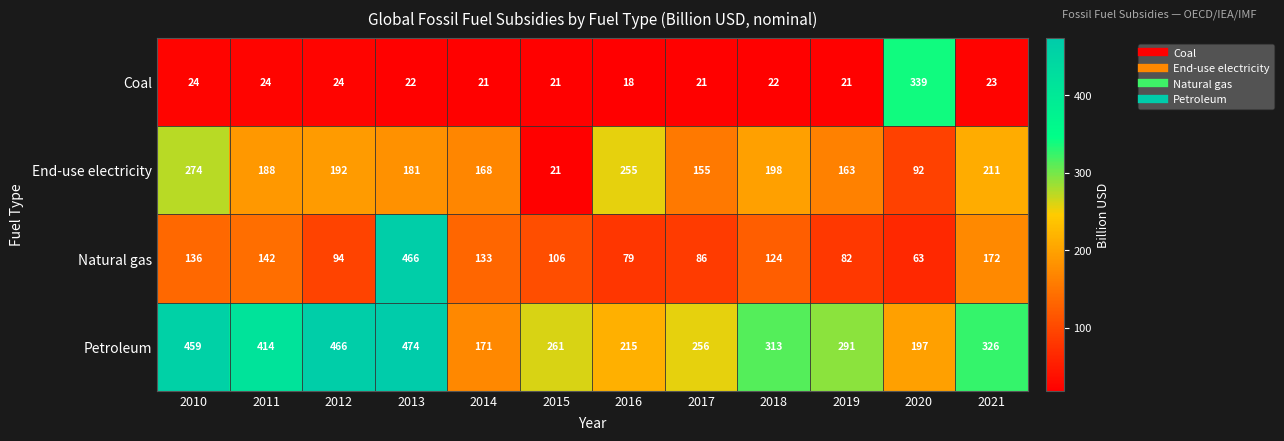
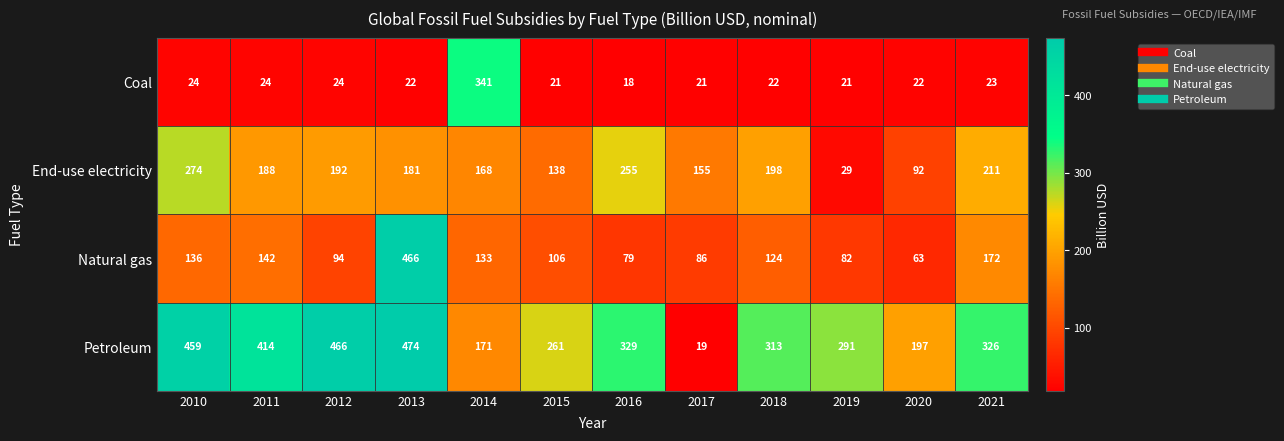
  {
    "Coal": {
      "2010": 24,
      "2011": 24,
      "2012": 24,
      "2013": 22,
-     "2014": 21,
+     "2014": 341,
      "2015": 21,
      "2016": 18,
      "2017": 21,
      "2018": 22,
      "2019": 21,
-     "2020": 339,
+     "2020": 22,
      "2021": 23
    },
    "End-use electricity": {
      "2010": 274,
      "2011": 188,
      "2012": 192,
      "2013": 181,
      "2014": 168,
-     "2015": 21,
+     "2015": 138,
      "2016": 255,
      "2017": 155,
      "2018": 198,
-     "2019": 163,
+     "2019": 29,
      "2020": 92,
      "2021": 211
    },
    "Natural gas": {
      "2010": 136,
      "2011": 142,
      "2012": 94,
      "2013": 466,
      "2014": 133,
      "2015": 106,
      "2016": 79,
      "2017": 86,
      "2018": 124,
      "2019": 82,
      "2020": 63,
      "2021": 172
    },
    "Petroleum": {
      "2010": 459,
      "2011": 414,
      "2012": 466,
      "2013": 474,
      "2014": 171,
      "2015": 261,
-     "2016": 215,
-     "2017": 256,
+     "2016": 329,
+     "2017": 19,
      "2018": 313,
      "2019": 291,
      "2020": 197,
      "2021": 326
    }
  }
